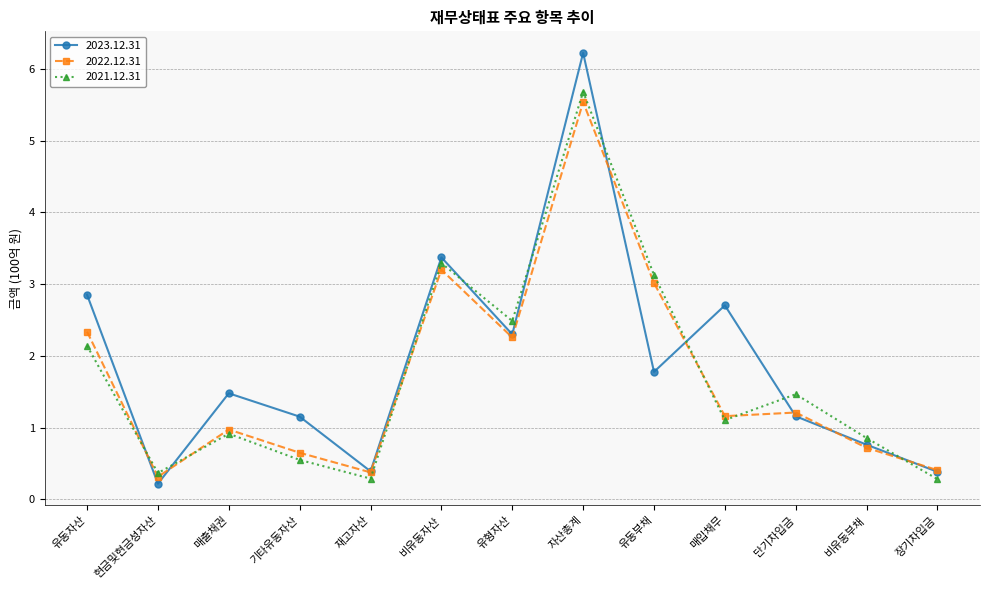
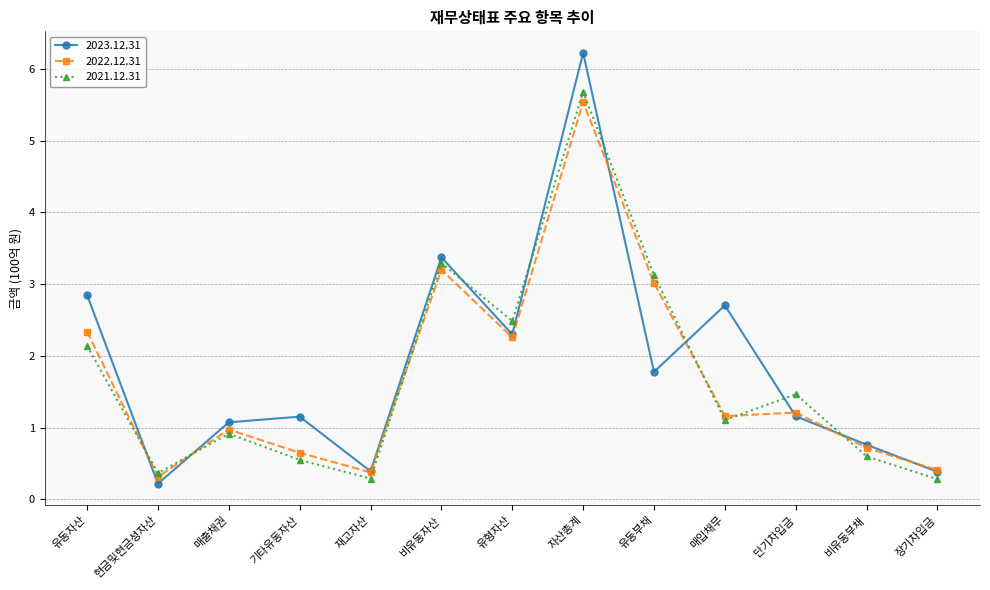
  {
    "2023.12.31": {
      "유동자산": 2.9,
      "현금및현금성자산": 0.2,
-     "매출채권": 1.5,
+     "매출채권": 1.1,
      "기타유동자산": 1.2,
      "비유동자산": 3.4,
      "유형자산": 2.3,
      "자산총계": 6.2,
      "유동부채": 1.8,
      "매입채무": 2.7,
      "단기차입금": 1.2,
      "비유동부채": 0.8
    },
    "2022.12.31": {
      "유동자산": 2.3,
      "현금및현금성자산": 0.3,
      "매출채권": 1.0,
      "기타유동자산": 0.6,
      "비유동자산": 3.2,
      "유형자산": 2.3,
      "자산총계": 5.5,
      "유동부채": 3.0,
      "매입채무": 1.2,
      "단기차입금": 1.2,
      "비유동부채": 0.7
    },
    "2021.12.31": {
      "유동자산": 2.1,
      "현금및현금성자산": 0.4,
      "매출채권": 0.9,
      "기타유동자산": 0.5,
      "재고자산": 0.3,
      "비유동자산": 3.3,
      "유형자산": 2.5,
      "자산총계": 5.7,
      "유동부채": 3.1,
      "매입채무": 1.1,
      "단기차입금": 1.5,
-     "비유동부채": 0.9,
+     "비유동부채": 0.6,
      "장기차입금": 0.3
    }
  }
